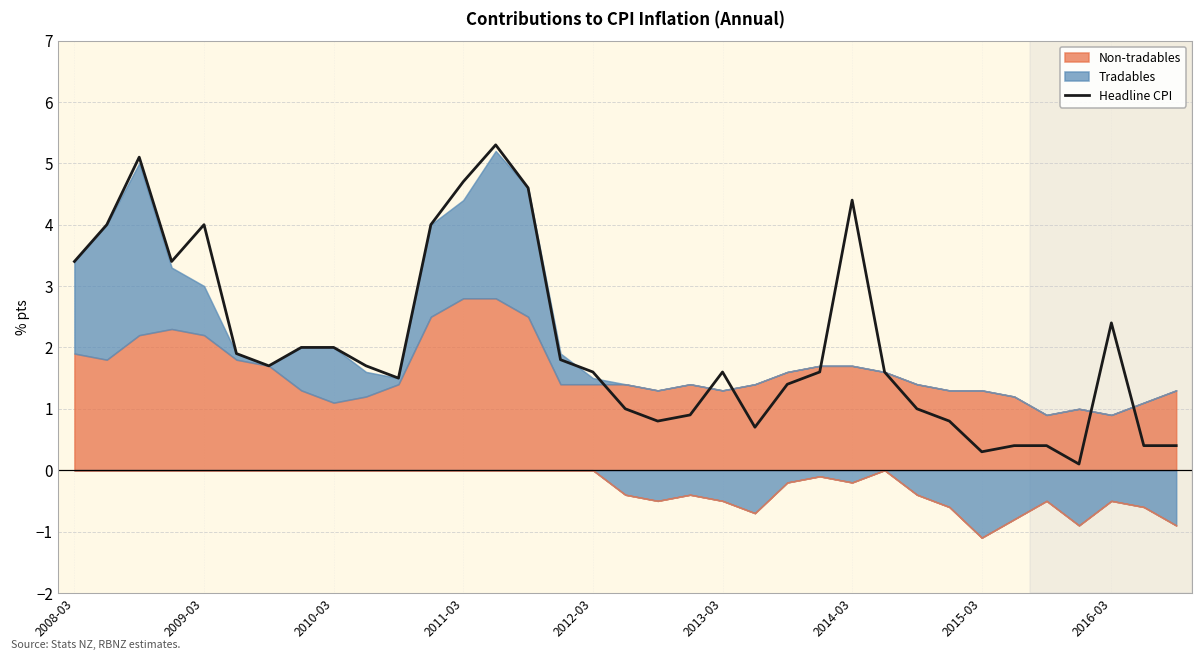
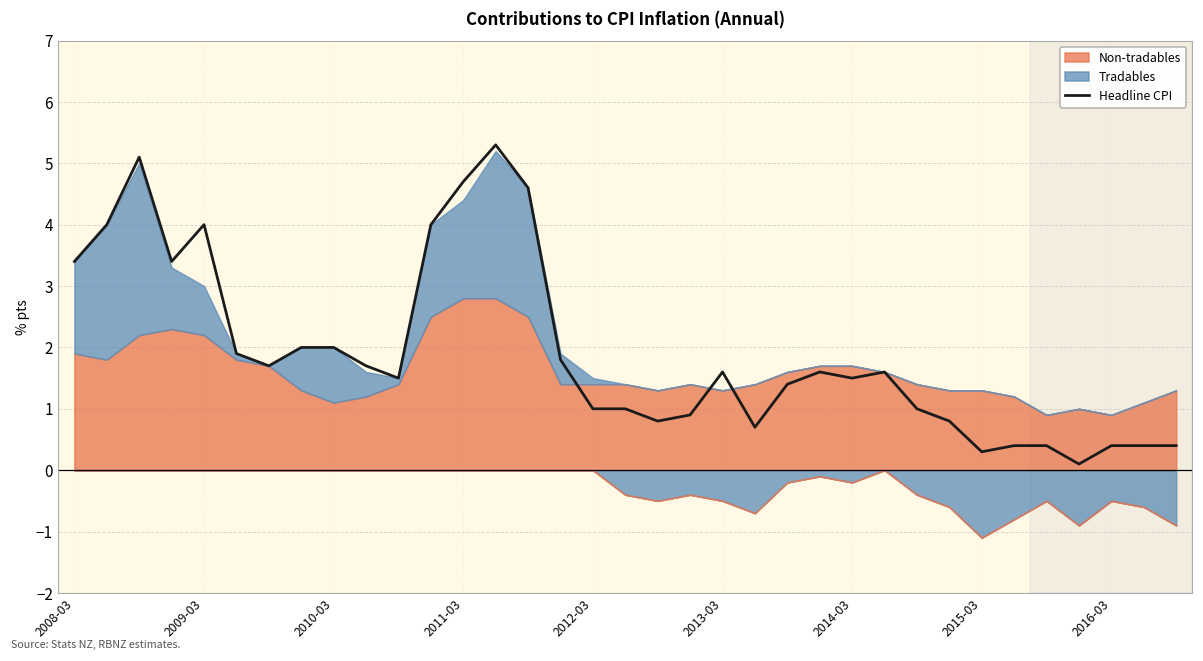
  {
    "Headline CPI": {
      "2009-03": 4.0,
      "2011-03": 4.7,
-     "2012-03": 1.6,
+     "2012-03": 1.0,
      "2013-03": 1.6,
-     "2014-03": 4.4,
+     "2014-03": 1.5,
      "2015-03": 0.3,
-     "2016-03": 2.4
+     "2016-03": 0.4
    }
  }
